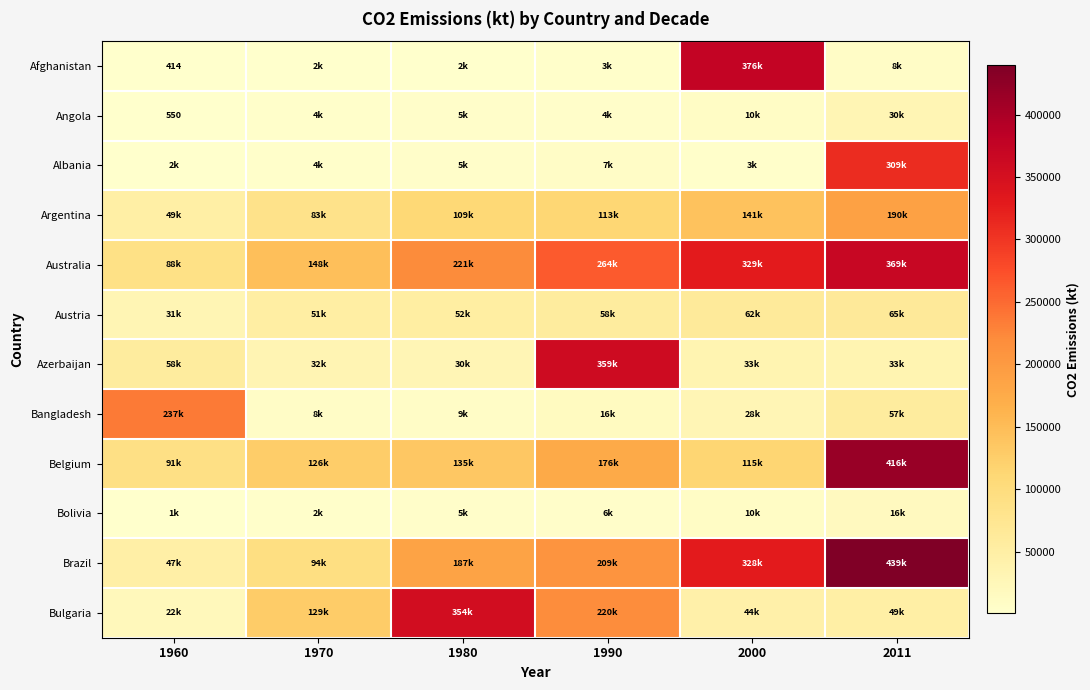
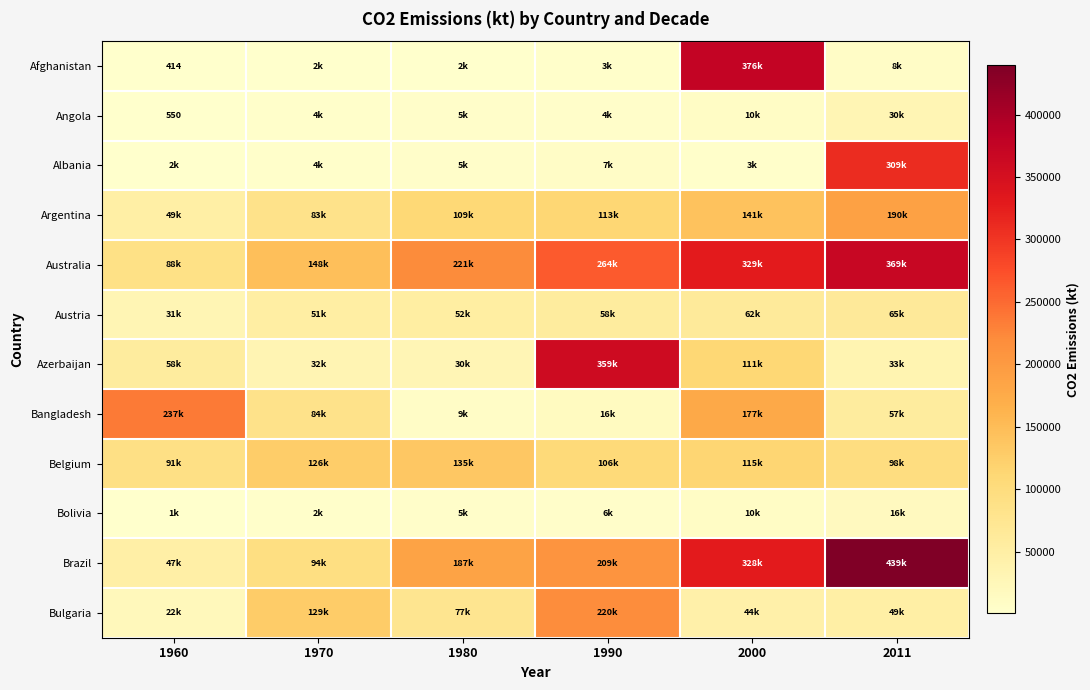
  {
    "Afghanistan": {
      "1960": "414",
      "1970": "2k",
      "1980": "2k",
      "1990": "3k",
      "2000": "376k",
      "2011": "8k"
    },
    "Angola": {
      "1960": "550",
      "1970": "4k",
      "1980": "5k",
      "1990": "4k",
      "2000": "10k",
      "2011": "30k"
    },
    "Albania": {
      "1960": "2k",
      "1970": "4k",
      "1980": "5k",
      "1990": "7k",
      "2000": "3k",
      "2011": "309k"
    },
    "Argentina": {
      "1960": "49k",
      "1970": "83k",
      "1980": "109k",
      "1990": "113k",
      "2000": "141k",
      "2011": "190k"
    },
    "Australia": {
      "1960": "88k",
      "1970": "148k",
      "1980": "221k",
      "1990": "264k",
      "2000": "329k",
      "2011": "369k"
    },
    "Austria": {
      "1960": "31k",
      "1970": "51k",
      "1980": "52k",
      "1990": "58k",
      "2000": "62k",
      "2011": "65k"
    },
    "Azerbaijan": {
      "1960": "58k",
      "1970": "32k",
      "1980": "30k",
      "1990": "359k",
-     "2000": "33k",
+     "2000": "111k",
      "2011": "33k"
    },
    "Bangladesh": {
      "1960": "237k",
-     "1970": "8k",
+     "1970": "84k",
      "1980": "9k",
      "1990": "16k",
-     "2000": "28k",
+     "2000": "177k",
      "2011": "57k"
    },
    "Belgium": {
      "1960": "91k",
      "1970": "126k",
      "1980": "135k",
-     "1990": "176k",
+     "1990": "106k",
      "2000": "115k",
-     "2011": "416k"
+     "2011": "98k"
    },
    "Bolivia": {
      "1960": "1k",
      "1970": "2k",
      "1980": "5k",
      "1990": "6k",
      "2000": "10k",
      "2011": "16k"
    },
    "Brazil": {
      "1960": "47k",
      "1970": "94k",
      "1980": "187k",
      "1990": "209k",
      "2000": "328k",
      "2011": "439k"
    },
    "Bulgaria": {
      "1960": "22k",
      "1970": "129k",
-     "1980": "354k",
+     "1980": "77k",
      "1990": "220k",
      "2000": "44k",
      "2011": "49k"
    }
  }
